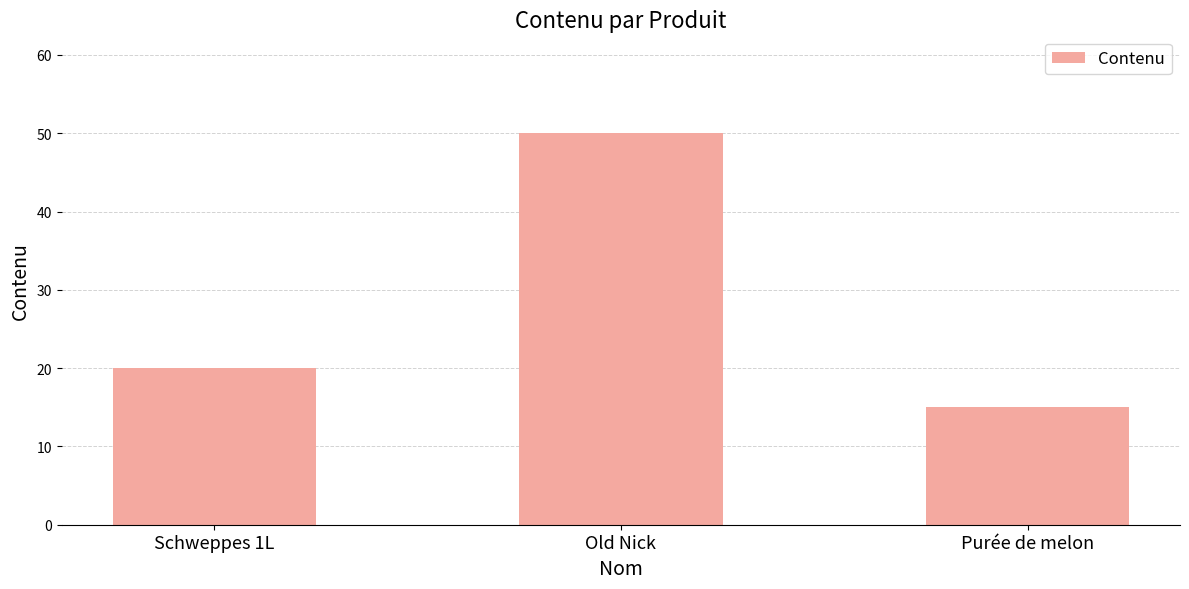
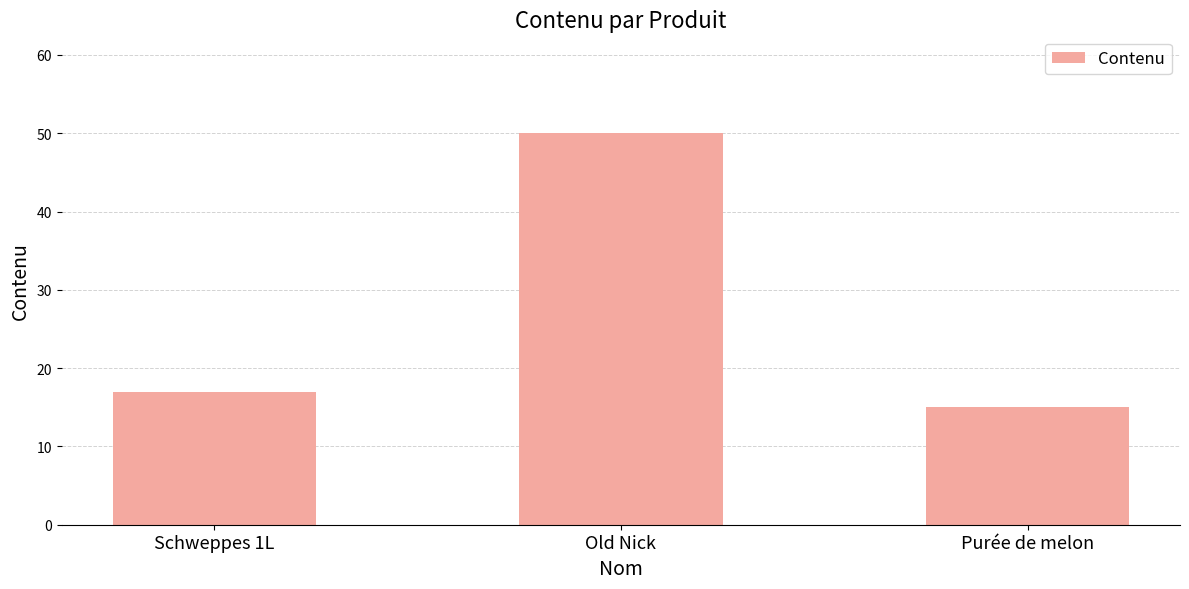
  {
-   "Schweppes 1L": 20,
+   "Schweppes 1L": 17,
    "Old Nick": 50,
    "Purée de melon": 15
  }
